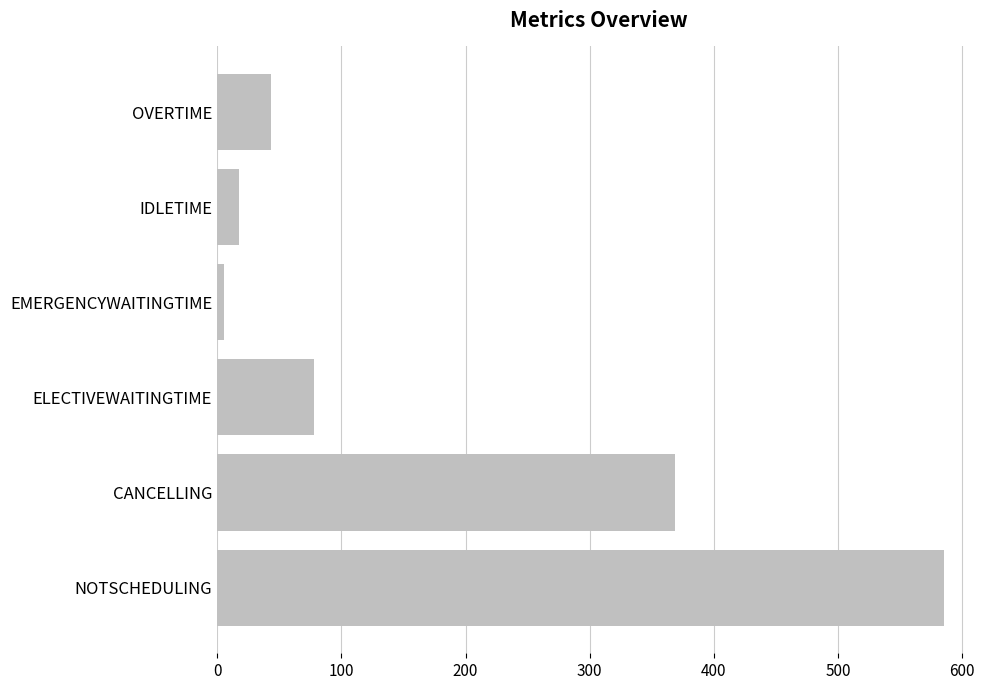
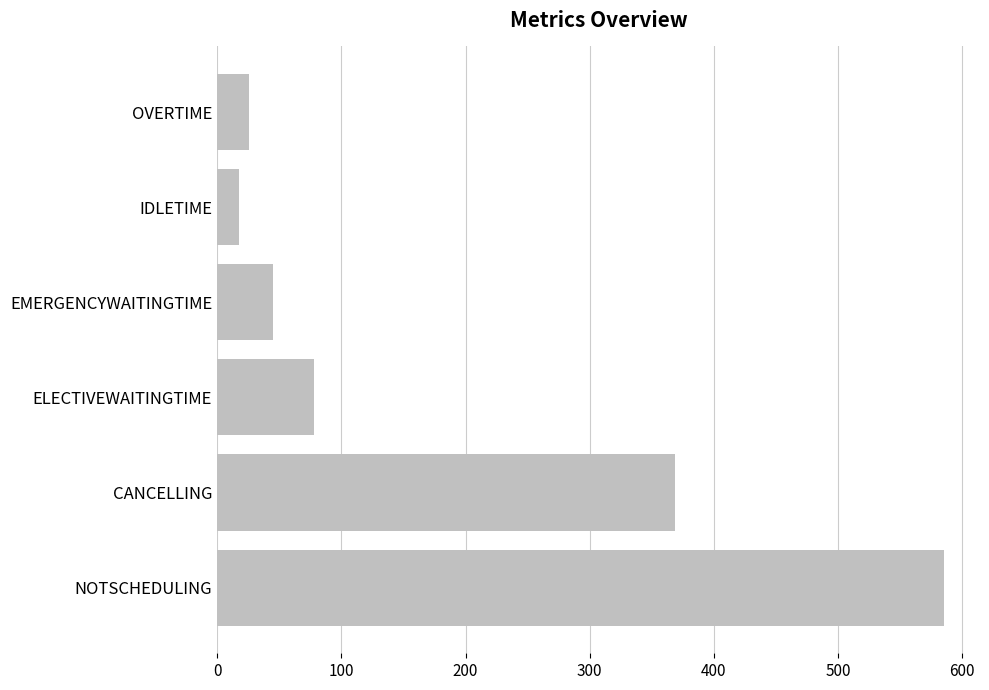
  {
-   "OVERTIME": 43,
+   "OVERTIME": 26,
    "IDLETIME": 17,
-   "EMERGENCYWAITINGTIME": 5,
+   "EMERGENCYWAITINGTIME": 45,
    "ELECTIVEWAITINGTIME": 78,
    "CANCELLING": 369,
    "NOTSCHEDULING": 585
  }
